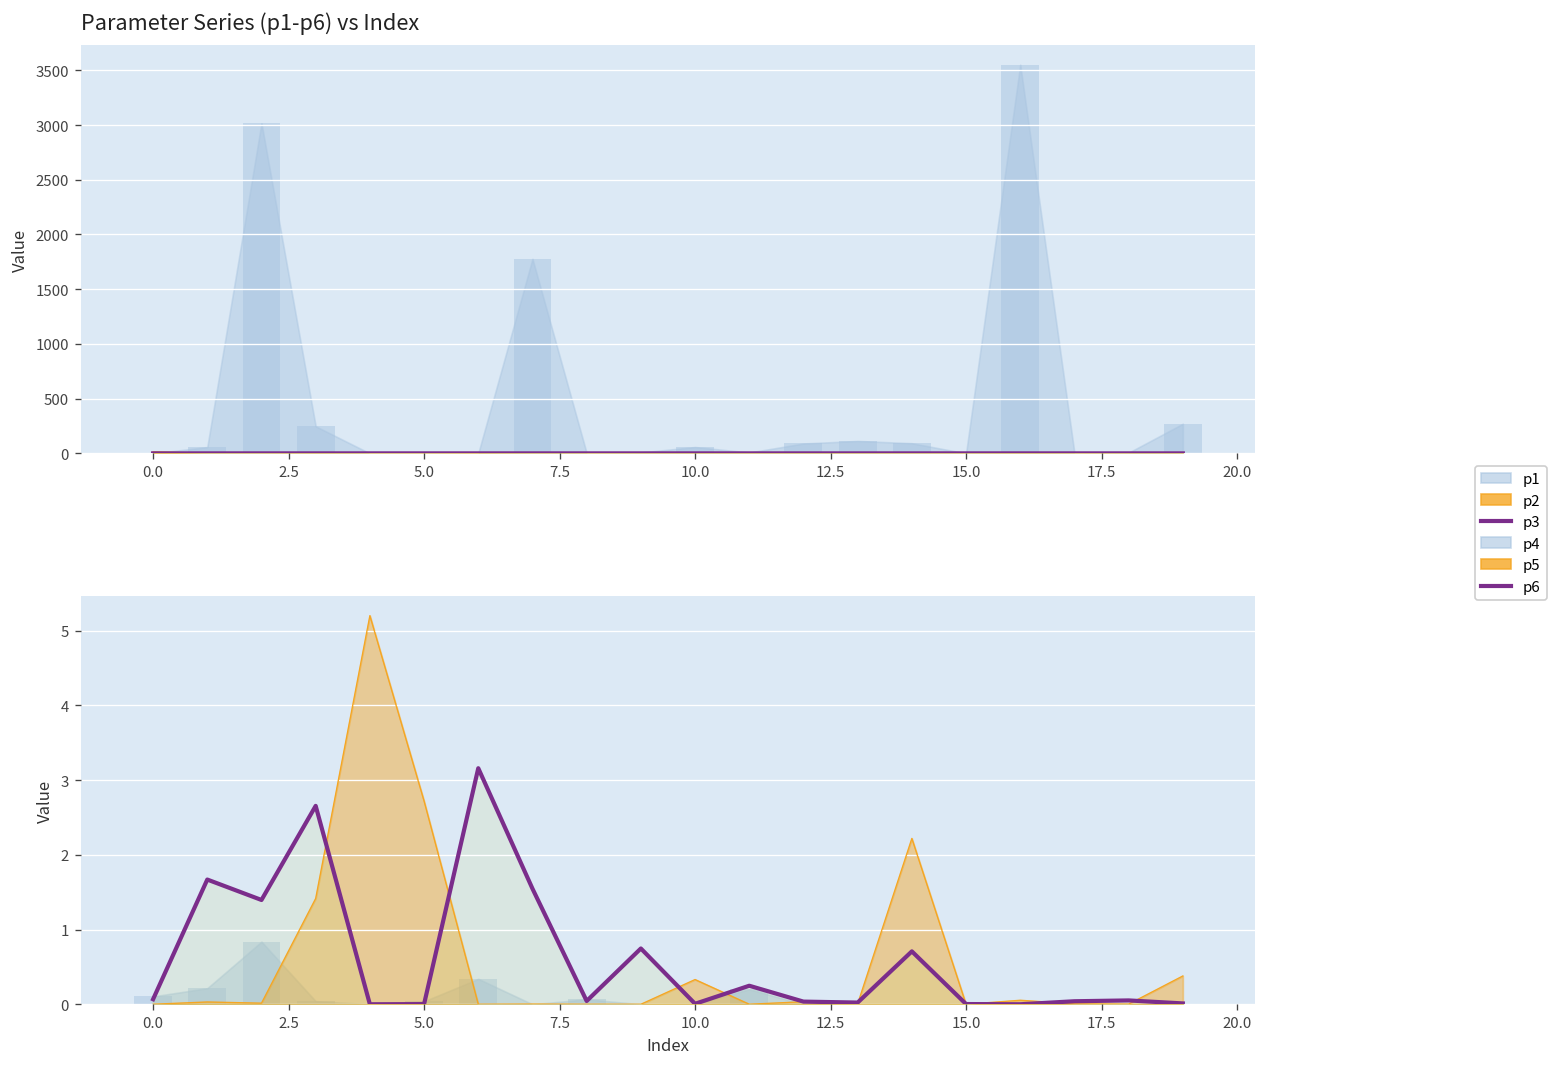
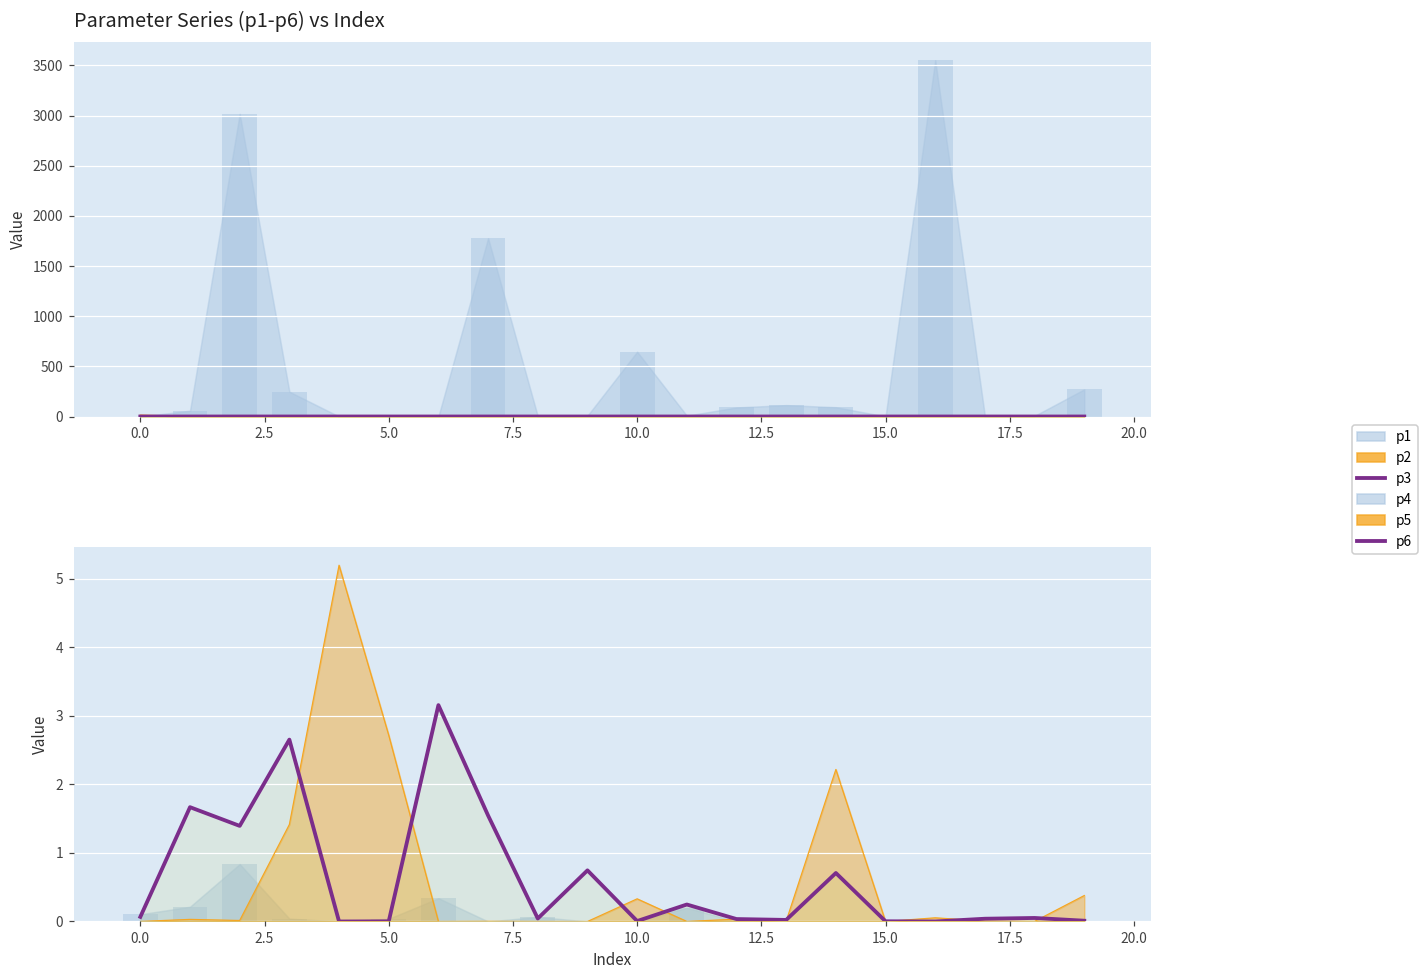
  {
    "Parameter Series (p1-p6) vs Index": {
      "p1": {
-       "10.0": 100
+       "10.0": 600
      }
    }
  }
